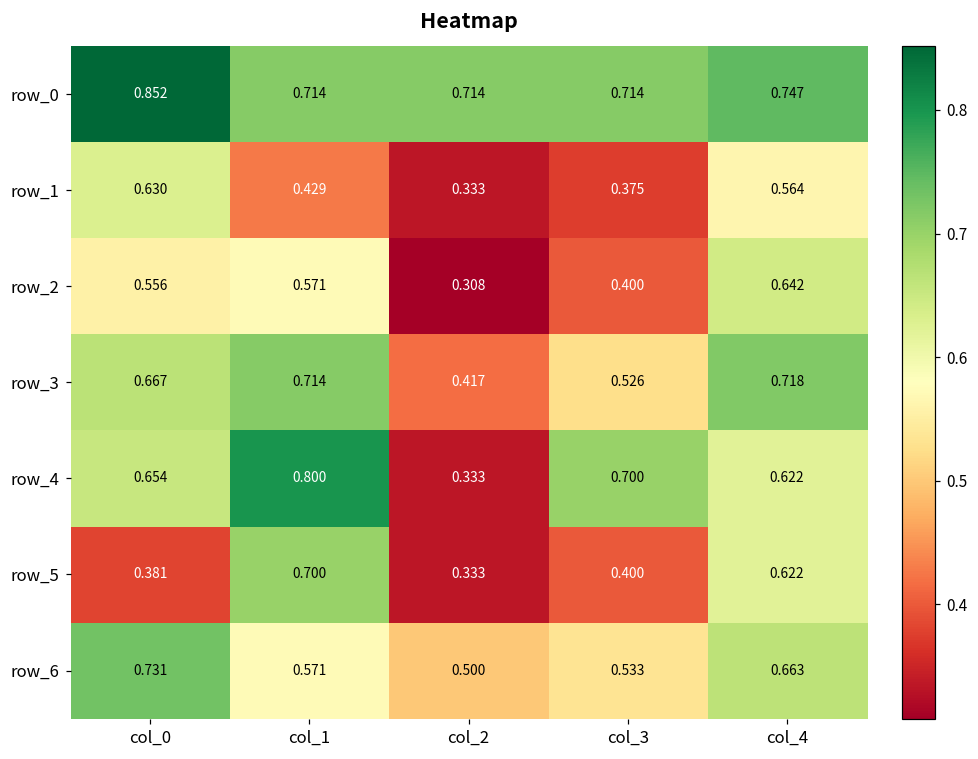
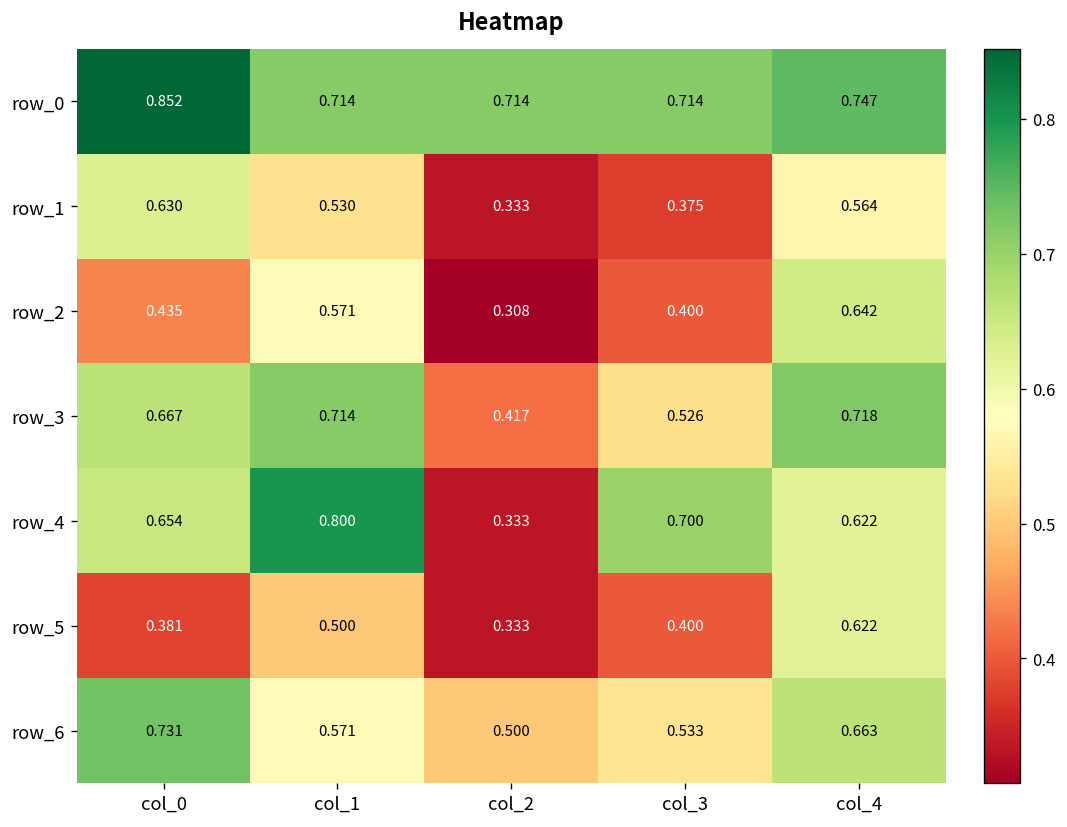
  {
    "row_0": {
      "col_0": 0.852,
      "col_1": 0.714,
      "col_2": 0.714,
      "col_3": 0.714,
      "col_4": 0.747
    },
    "row_1": {
      "col_0": 0.630,
-     "col_1": 0.429,
+     "col_1": 0.530,
      "col_2": 0.333,
      "col_3": 0.375,
      "col_4": 0.564
    },
    "row_2": {
-     "col_0": 0.556,
+     "col_0": 0.435,
      "col_1": 0.571,
      "col_2": 0.308,
      "col_3": 0.400,
      "col_4": 0.642
    },
    "row_3": {
      "col_0": 0.667,
      "col_1": 0.714,
      "col_2": 0.417,
      "col_3": 0.526,
      "col_4": 0.718
    },
    "row_4": {
      "col_0": 0.654,
      "col_1": 0.800,
      "col_2": 0.333,
      "col_3": 0.700,
      "col_4": 0.622
    },
    "row_5": {
      "col_0": 0.381,
-     "col_1": 0.700,
+     "col_1": 0.500,
      "col_2": 0.333,
      "col_3": 0.400,
      "col_4": 0.622
    },
    "row_6": {
      "col_0": 0.731,
      "col_1": 0.571,
      "col_2": 0.500,
      "col_3": 0.533,
      "col_4": 0.663
    }
  }
